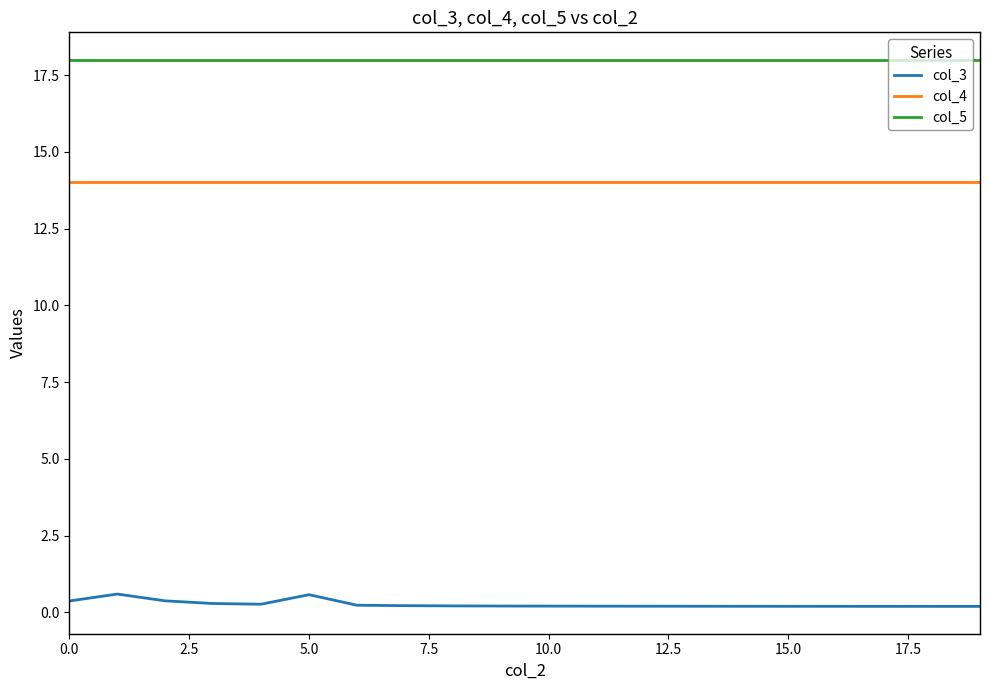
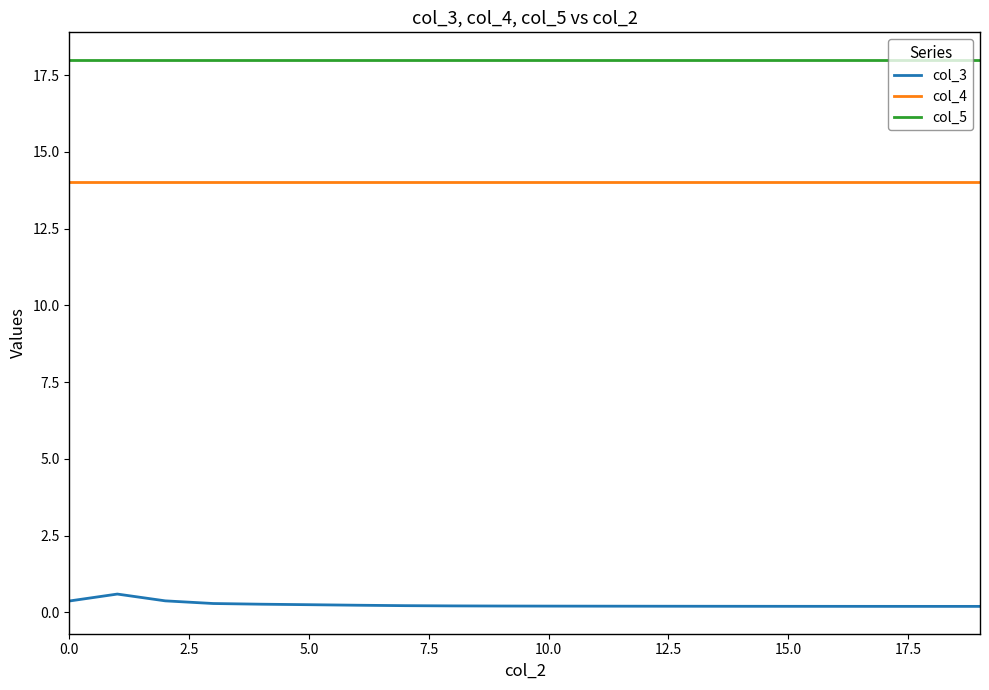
  {
    "col_3": {
      "0.0": 0.4,
-     "5.0": 0.6,
+     "5.0": 0.2,
      "10.0": 0.2,
      "15.0": 0.2
    },
    "col_4": {
      "0.0": 14.0,
      "5.0": 14.0,
      "10.0": 14.0,
      "15.0": 14.0
    },
    "col_5": {
      "0.0": 18.0,
      "5.0": 18.0,
      "10.0": 18.0,
      "15.0": 18.0
    }
  }
